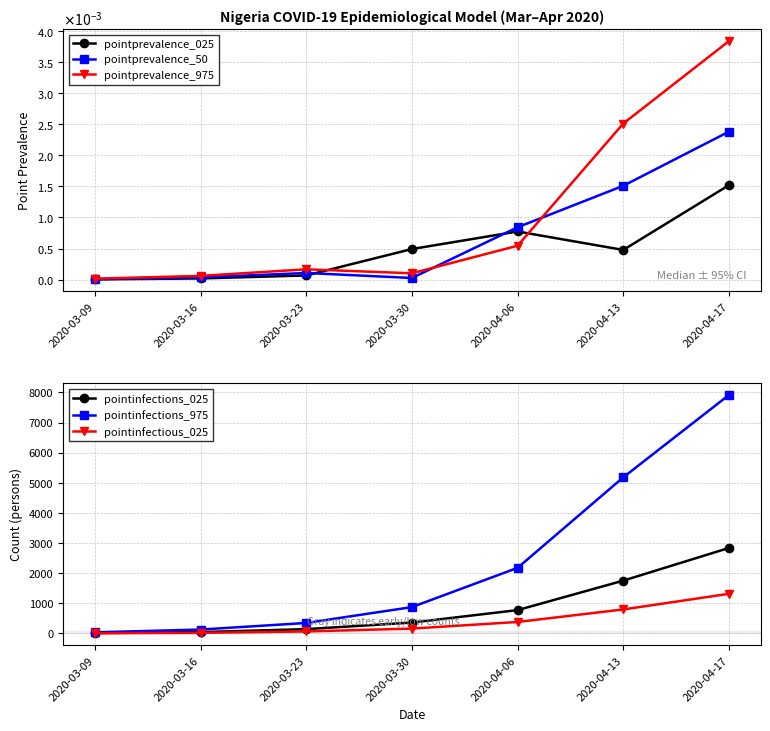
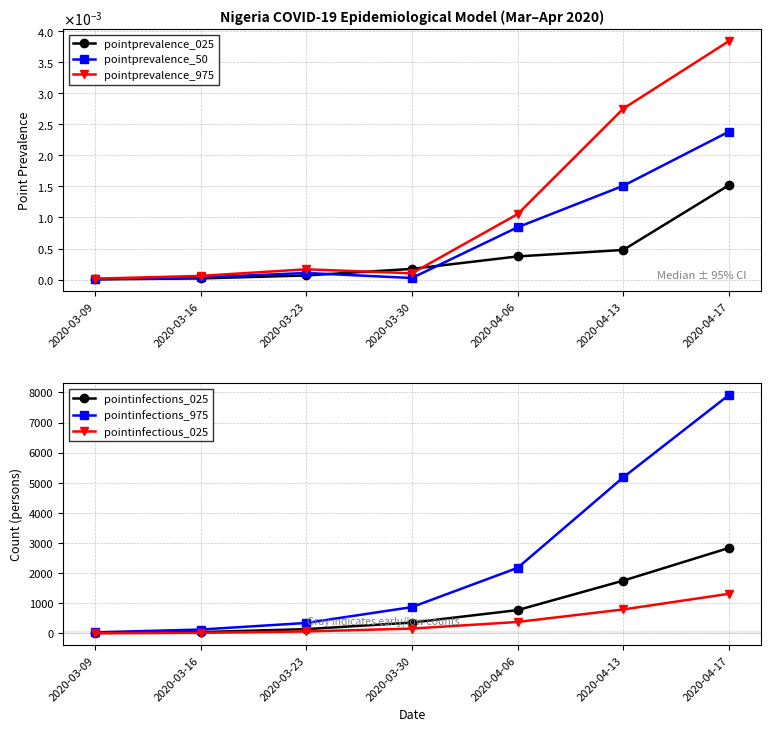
  {
    "Nigeria COVID-19 Epidemiological Model (Mar–Apr 2020)": {
      "pointprevalence_025": {
-       "2020-03-30": 0.0005,
-       "2020-04-06": 0.0008,
+       "2020-03-30": 0.0002,
+       "2020-04-06": 0.0004,
        "2020-04-13": 0.0005,
        "2020-04-17": 0.0015
      },
      "pointprevalence_50": {
        "2020-03-30": 0.0000,
        "2020-04-06": 0.0008,
        "2020-04-13": 0.0015,
        "2020-04-17": 0.0024
      },
      "pointprevalence_975": {
        "2020-03-23": 0.0002,
        "2020-03-30": 0.0001,
-       "2020-04-06": 0.0005,
-       "2020-04-13": 0.0025,
+       "2020-04-06": 0.0011,
+       "2020-04-13": 0.0028,
        "2020-04-17": 0.0038
      }
    }
  }
